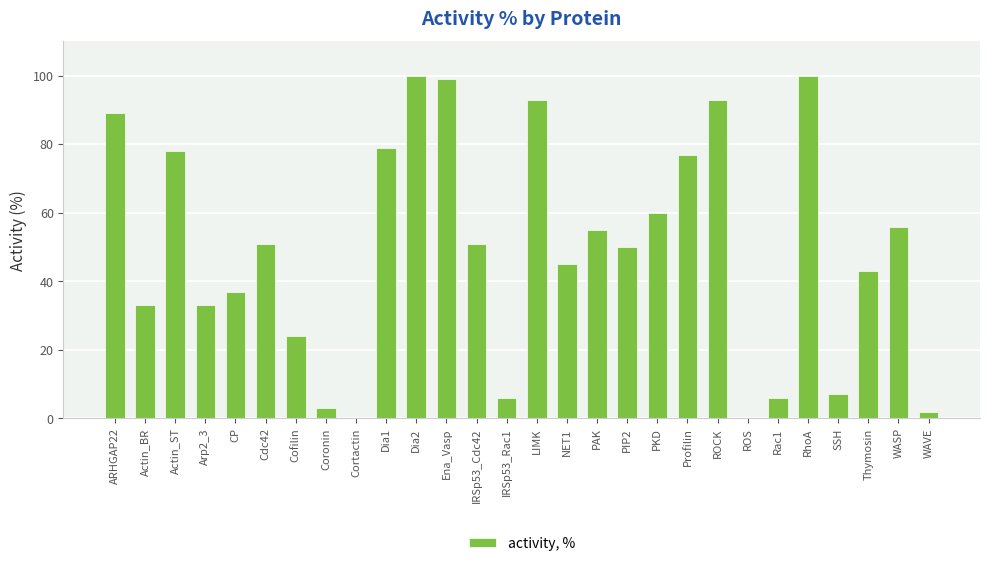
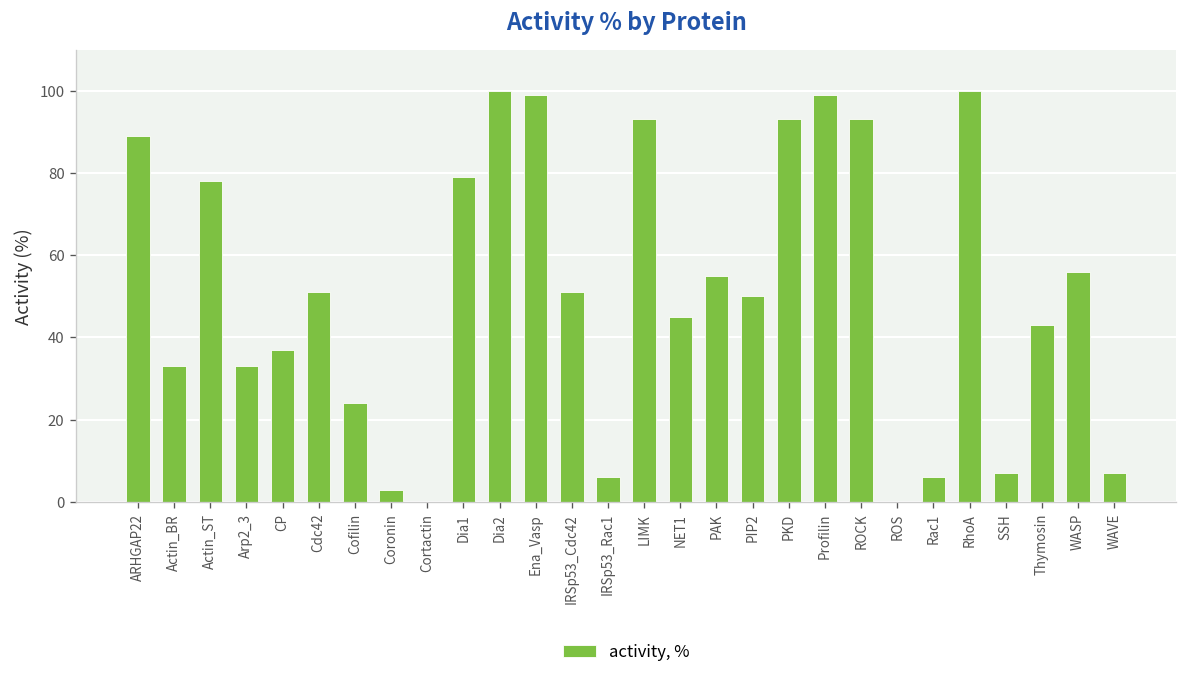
  {
    "ARHGAP22": 89,
    "Actin_BR": 33,
    "Actin_ST": 78,
    "Arp2_3": 33,
    "CP": 37,
    "Cdc42": 51,
    "Cofilin": 24,
    "Coronin": 3,
    "Cortactin": 0,
    "Dia1": 79,
    "Dia2": 100,
    "Ena_Vasp": 99,
    "IRSp53_Cdc42": 51,
    "IRSp53_Rac1": 6,
    "LIMK": 93,
    "NET1": 45,
    "PAK": 55,
    "PIP2": 50,
-   "PKD": 60,
-   "Profilin": 77,
+   "PKD": 93,
+   "Profilin": 99,
    "ROCK": 93,
    "ROS": 0,
    "Rac1": 6,
    "RhoA": 100,
    "SSH": 7,
    "Thymosin": 43,
    "WASP": 56,
-   "WAVE": 2
+   "WAVE": 7
  }
